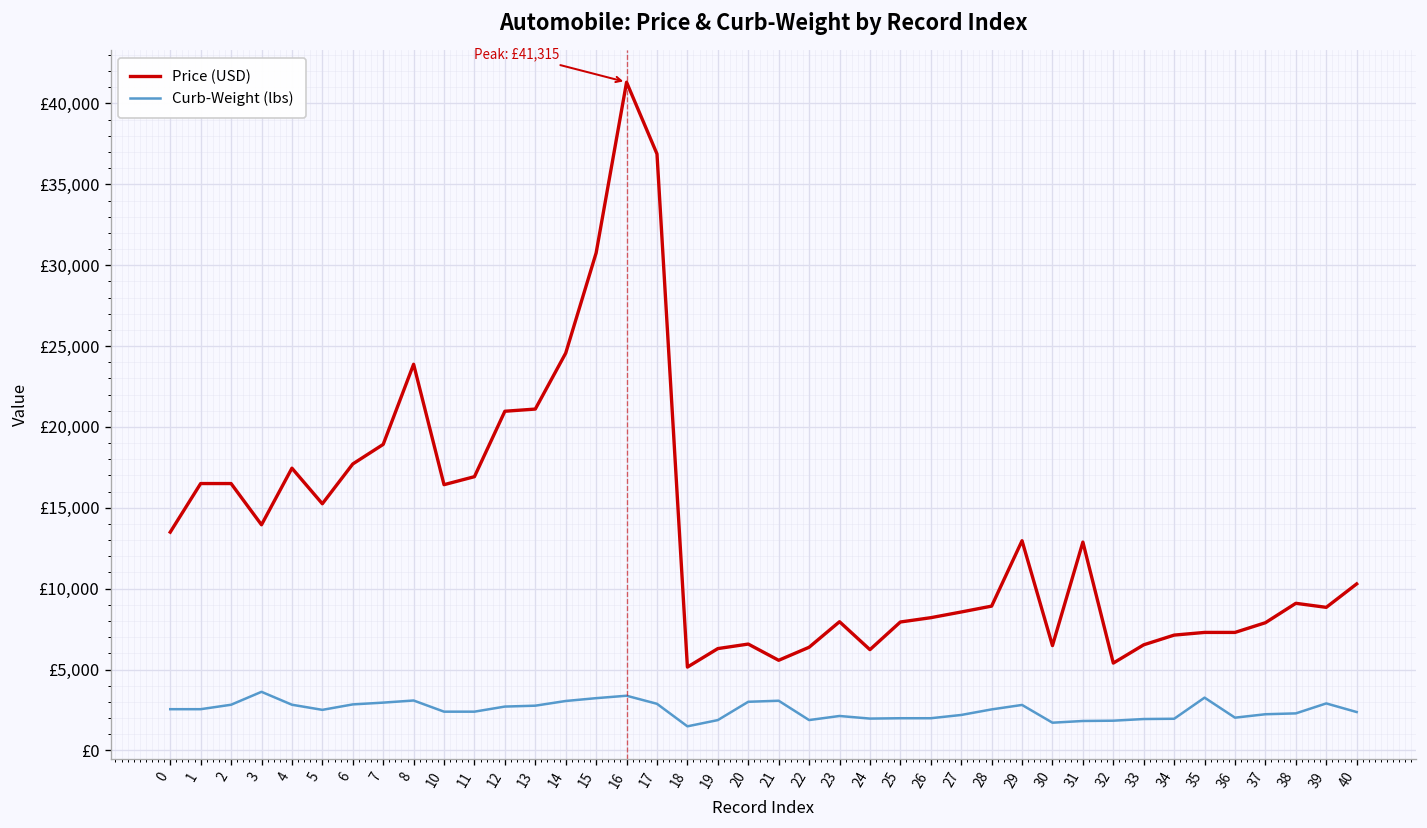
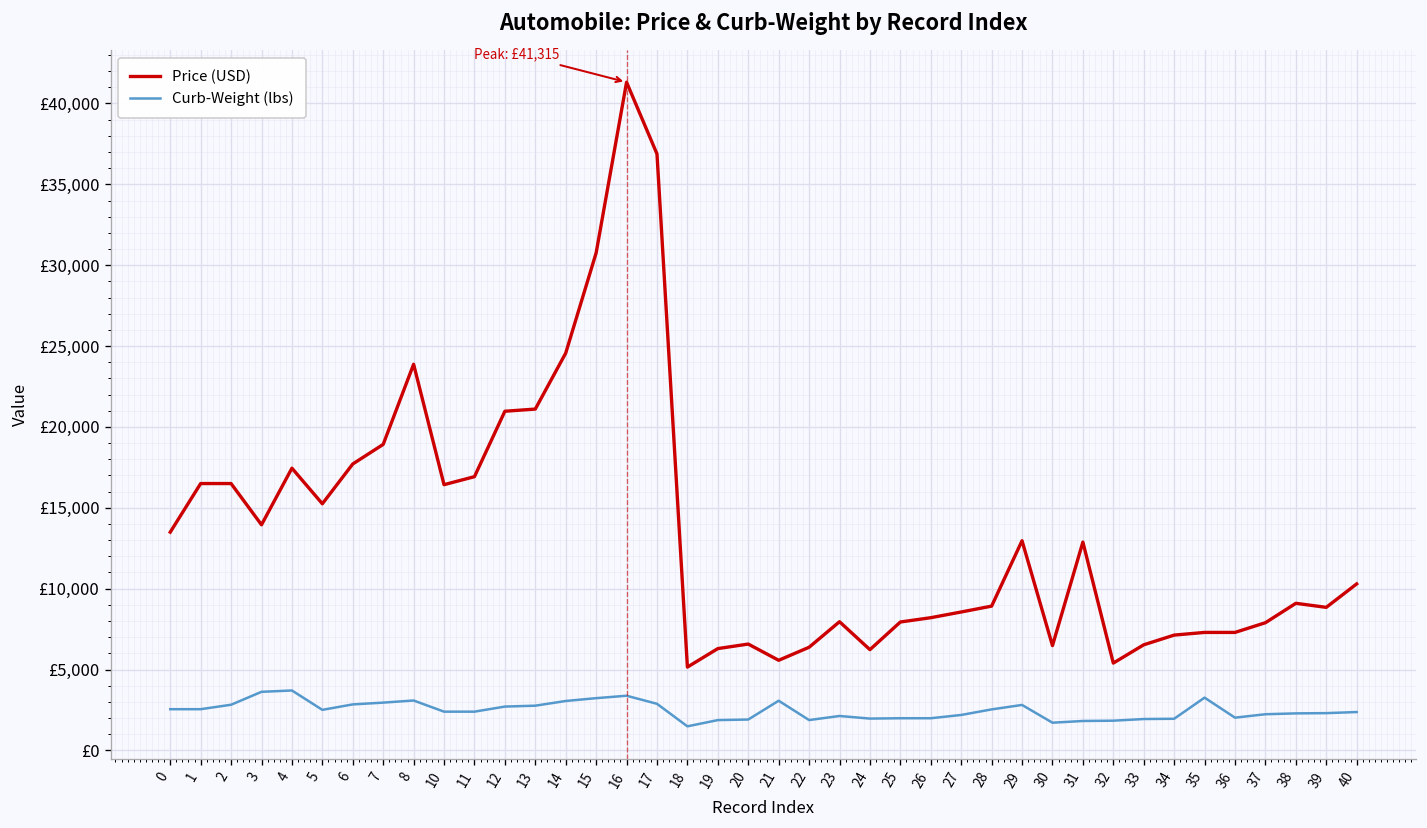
  {
    "Price (USD)": {
      "16": "£41,315"
    },
    "Curb-Weight (lbs)": {
      "0": "£2,500",
      "1": "£2,500",
      "2": "£2,800",
      "3": "£3,600",
-     "4": "£2,800",
+     "4": "£3,700",
      "5": "£2,500",
      "6": "£2,800",
      "7": "£3,000",
      "8": "£3,100",
      "10": "£2,400",
      "11": "£2,400",
      "12": "£2,700",
      "13": "£2,800",
      "14": "£3,100",
      "15": "£3,200",
      "16": "£3,400",
      "17": "£2,900",
      "18": "£1,500",
      "19": "£1,900",
-     "20": "£3,000",
+     "20": "£1,900",
      "21": "£3,100",
      "22": "£1,900",
      "23": "£2,100",
      "24": "£2,000",
      "25": "£2,000",
      "26": "£2,000",
      "27": "£2,200",
      "28": "£2,500",
      "29": "£2,800",
      "30": "£1,700",
      "31": "£1,800",
      "32": "£1,800",
      "33": "£1,900",
      "34": "£2,000",
      "35": "£3,300",
      "36": "£2,000",
      "37": "£2,200",
      "38": "£2,300",
-     "39": "£2,900",
+     "39": "£2,300",
      "40": "£2,400"
    }
  }
